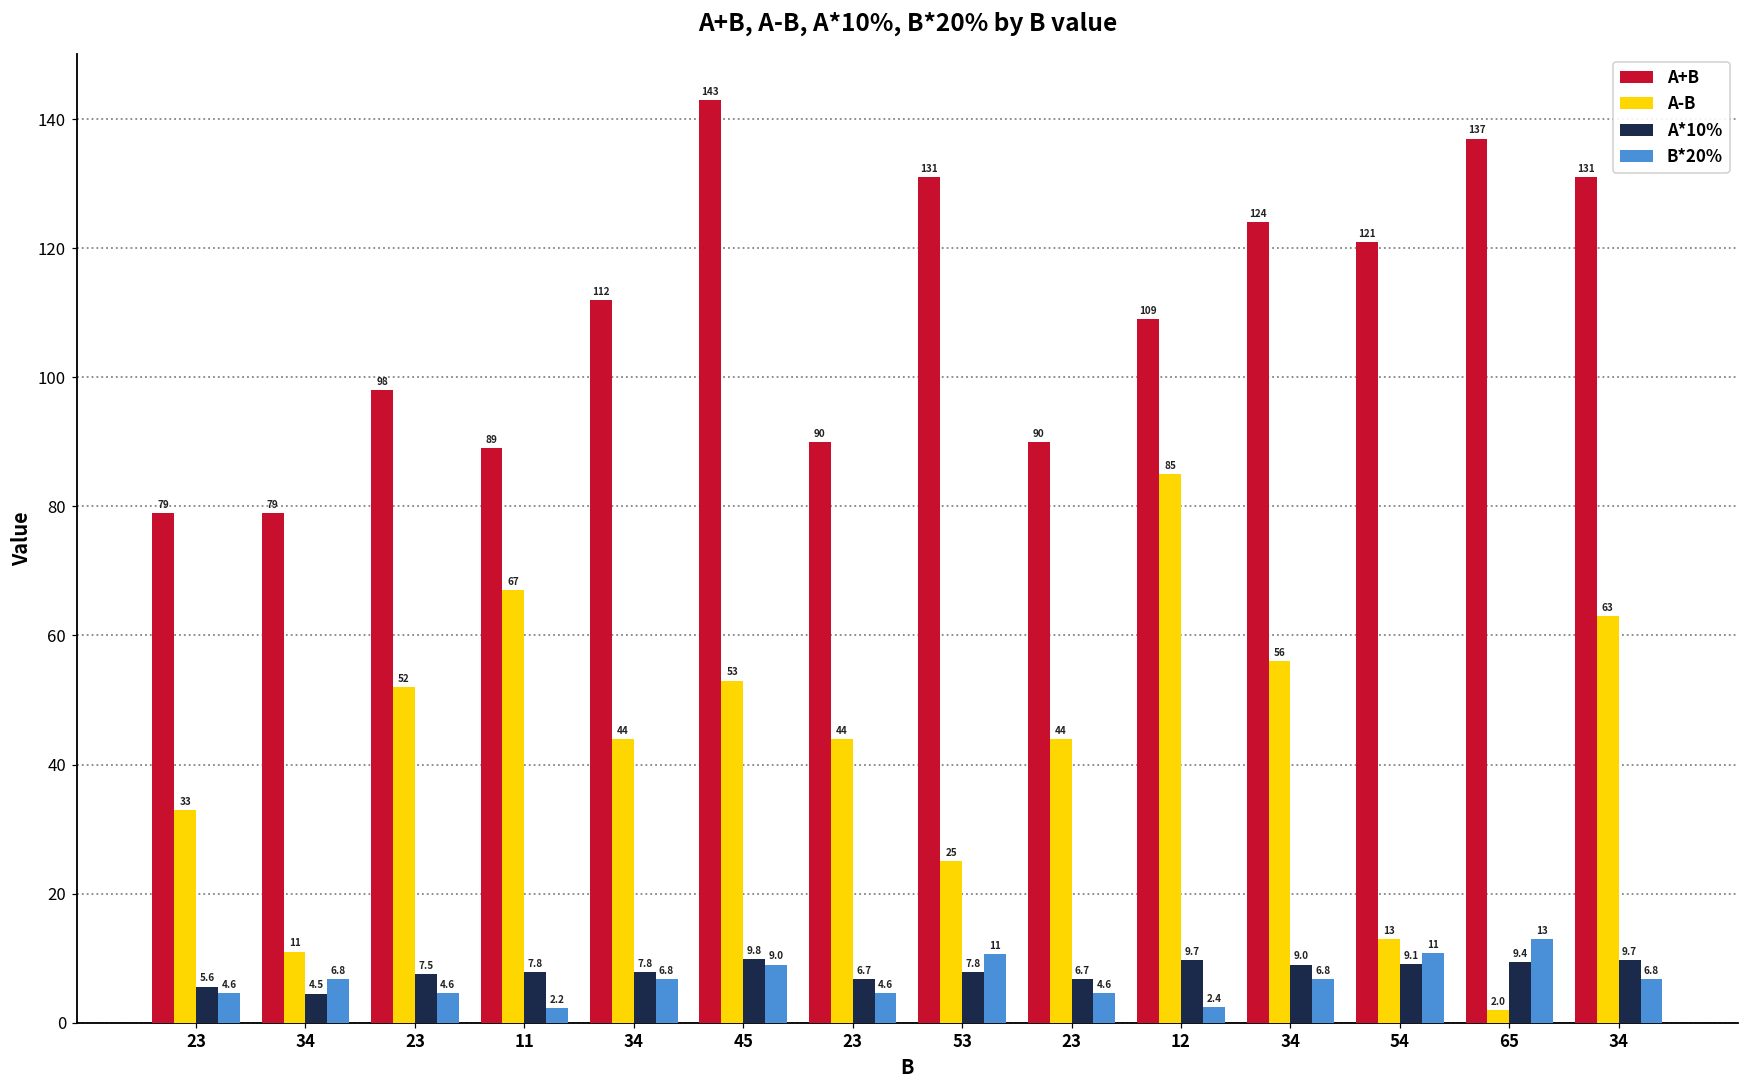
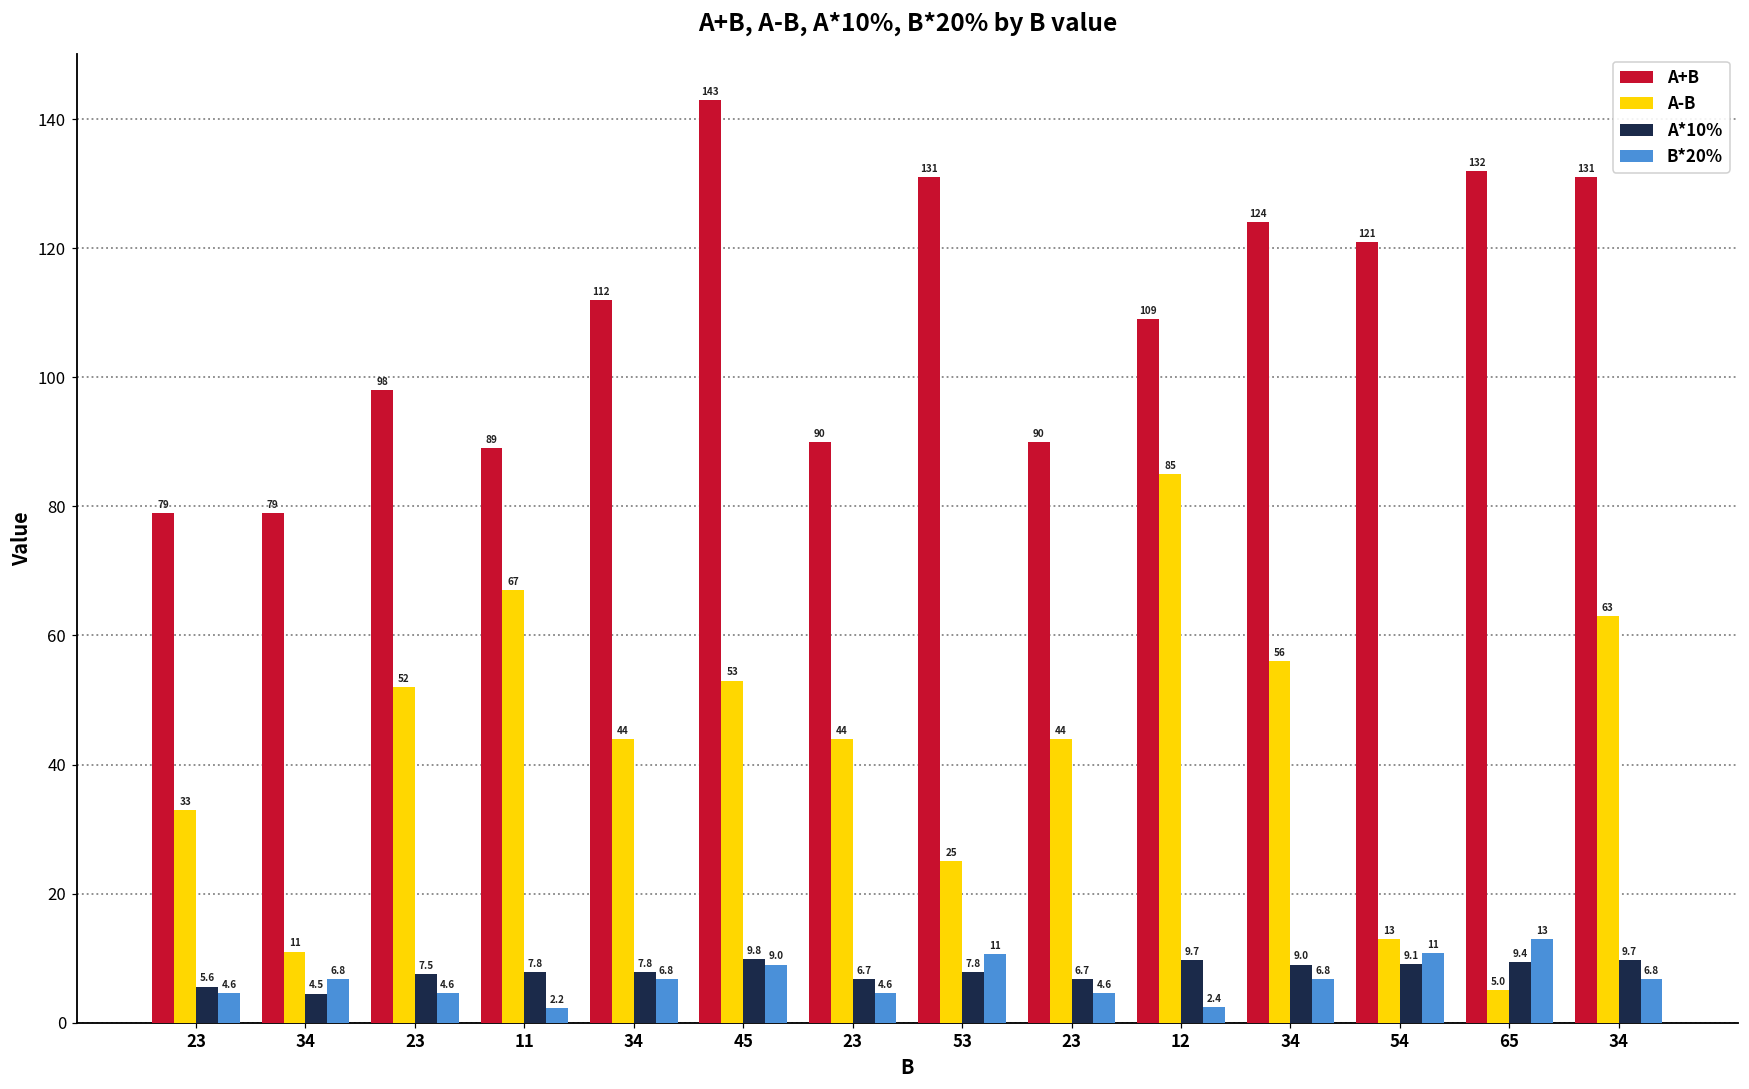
  {
    "A+B": {
      "11": 89,
      "45": 143,
      "53": 131,
      "12": 109,
      "54": 121,
-     "65": 137
+     "65": 132
    },
    "A-B": {
      "11": 67,
      "45": 53,
      "53": 25,
      "12": 85,
      "54": 13,
-     "65": 2.0
+     "65": 5.0
    },
    "A*10%": {
      "11": 7.8,
      "45": 9.8,
      "53": 7.8,
      "12": 9.7,
      "54": 9.1,
      "65": 9.4
    },
    "B*20%": {
      "11": 2.2,
      "45": 9.0,
      "53": 11,
      "12": 2.4,
      "54": 11,
      "65": 13
    }
  }
